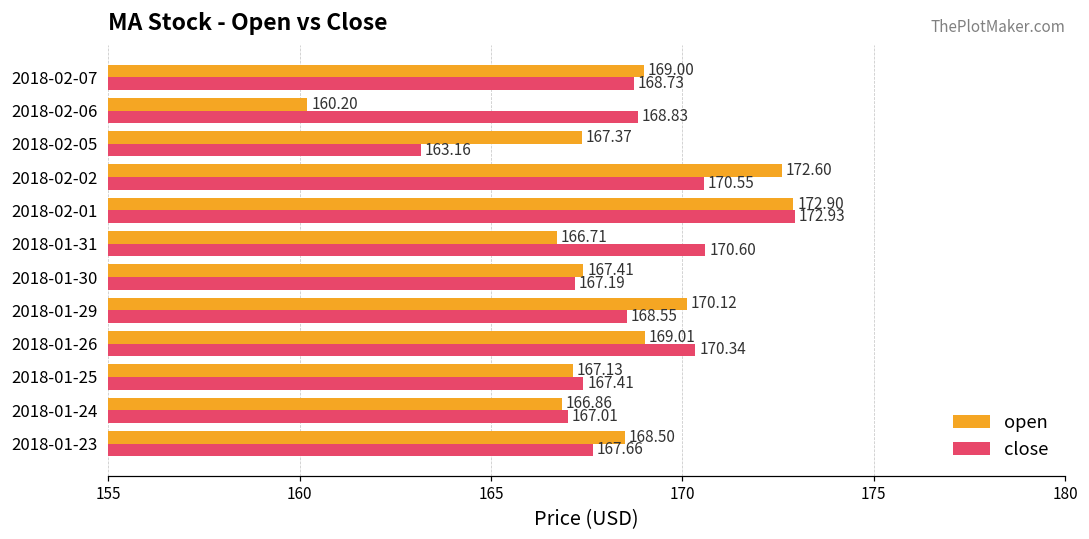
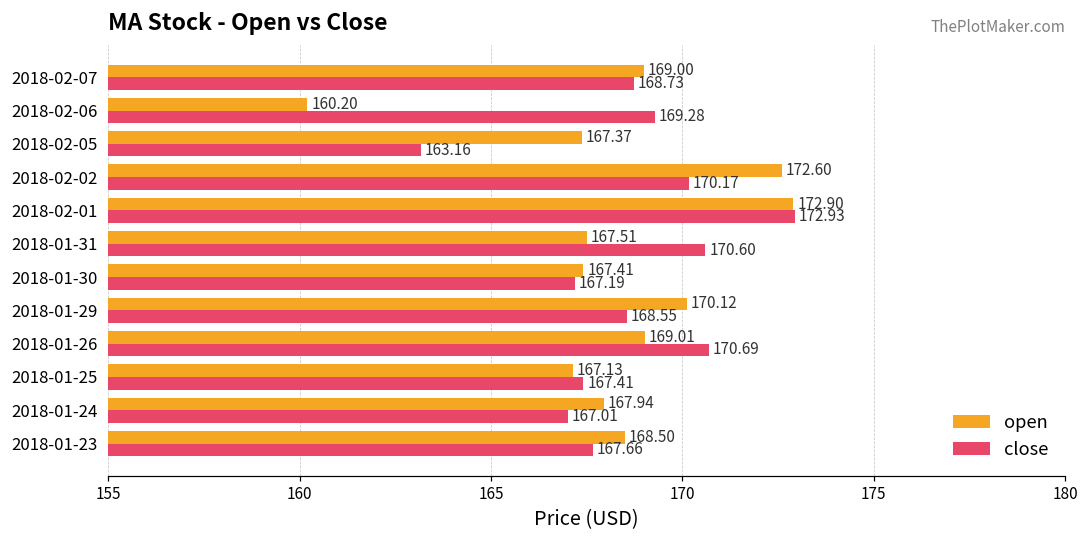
  {
    "open": {
      "2018-02-07": 169.00,
      "2018-02-06": 160.20,
      "2018-02-05": 167.37,
      "2018-02-02": 172.60,
-     "2018-01-31": 166.71,
+     "2018-01-31": 167.51,
      "2018-01-30": 167.41,
      "2018-01-29": 170.12,
      "2018-01-26": 169.01,
      "2018-01-25": 167.13,
-     "2018-01-24": 166.86,
+     "2018-01-24": 167.94,
      "2018-01-23": 168.50
    },
    "close": {
      "2018-02-07": 168.73,
-     "2018-02-06": 168.83,
+     "2018-02-06": 169.28,
      "2018-02-05": 163.16,
-     "2018-02-02": 170.55,
+     "2018-02-02": 170.17,
      "2018-01-31": 170.60,
      "2018-01-30": 167.19,
      "2018-01-29": 168.55,
-     "2018-01-26": 170.34,
+     "2018-01-26": 170.69,
      "2018-01-25": 167.41,
      "2018-01-23": 167.66
    }
  }
